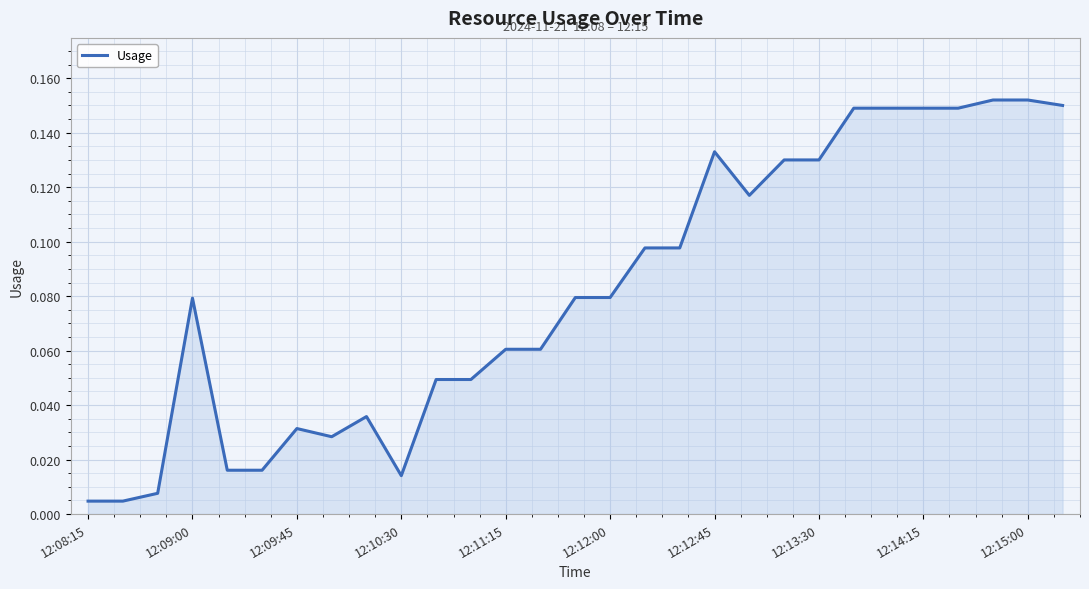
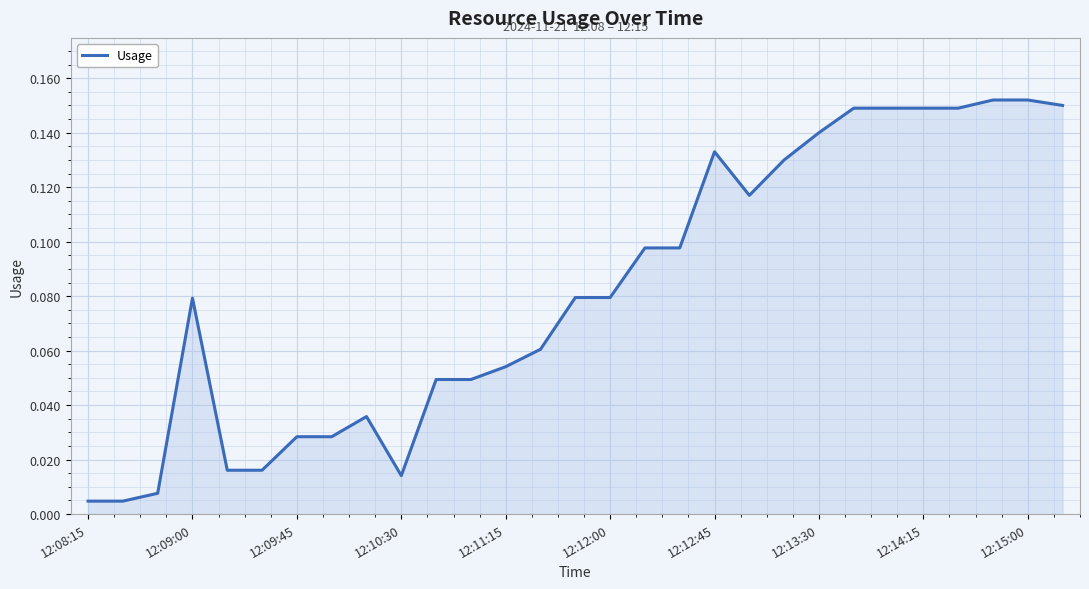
  {
    "12:08:15": 0.005,
    "12:09:00": 0.079,
-   "12:09:45": 0.031,
+   "12:09:45": 0.028,
    "12:10:30": 0.014,
-   "12:11:15": 0.061,
+   "12:11:15": 0.054,
    "12:12:00": 0.080,
    "12:12:45": 0.133,
-   "12:13:30": 0.13,
+   "12:13:30": 0.14,
    "12:14:15": 0.149,
    "12:15:00": 0.152
  }
